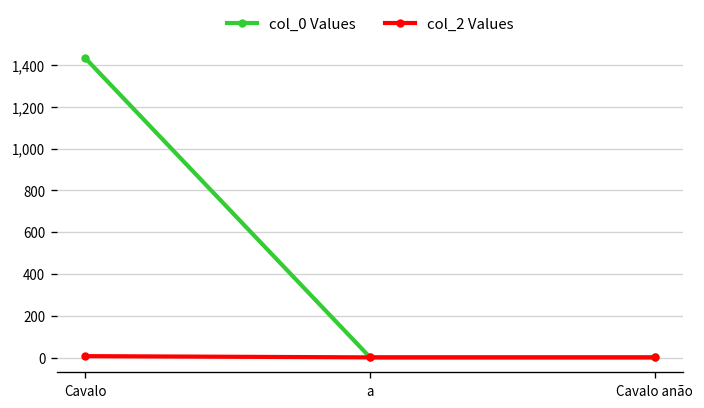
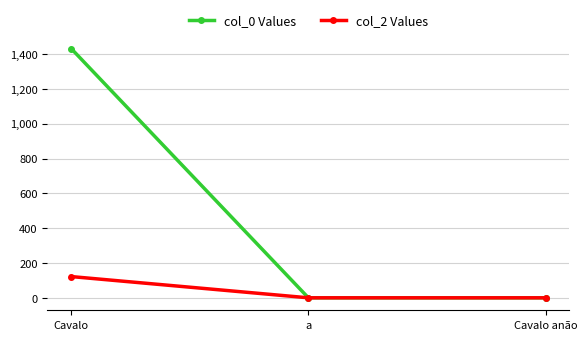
  {
    "col_0 Values": {
      "Cavalo": "1,430"
    },
    "col_2 Values": {
-     "Cavalo": "10"
+     "Cavalo": "120"
    }
  }
